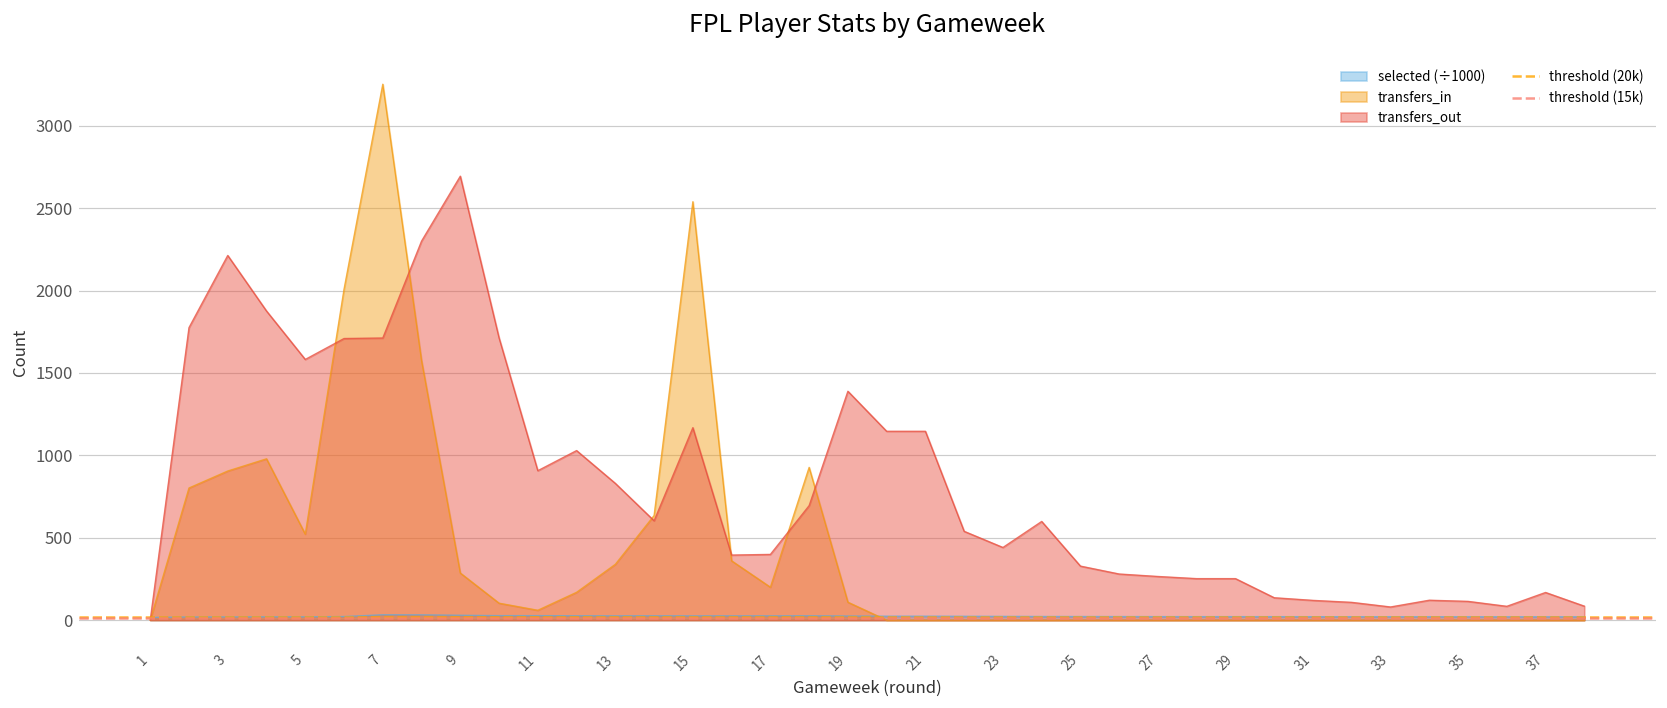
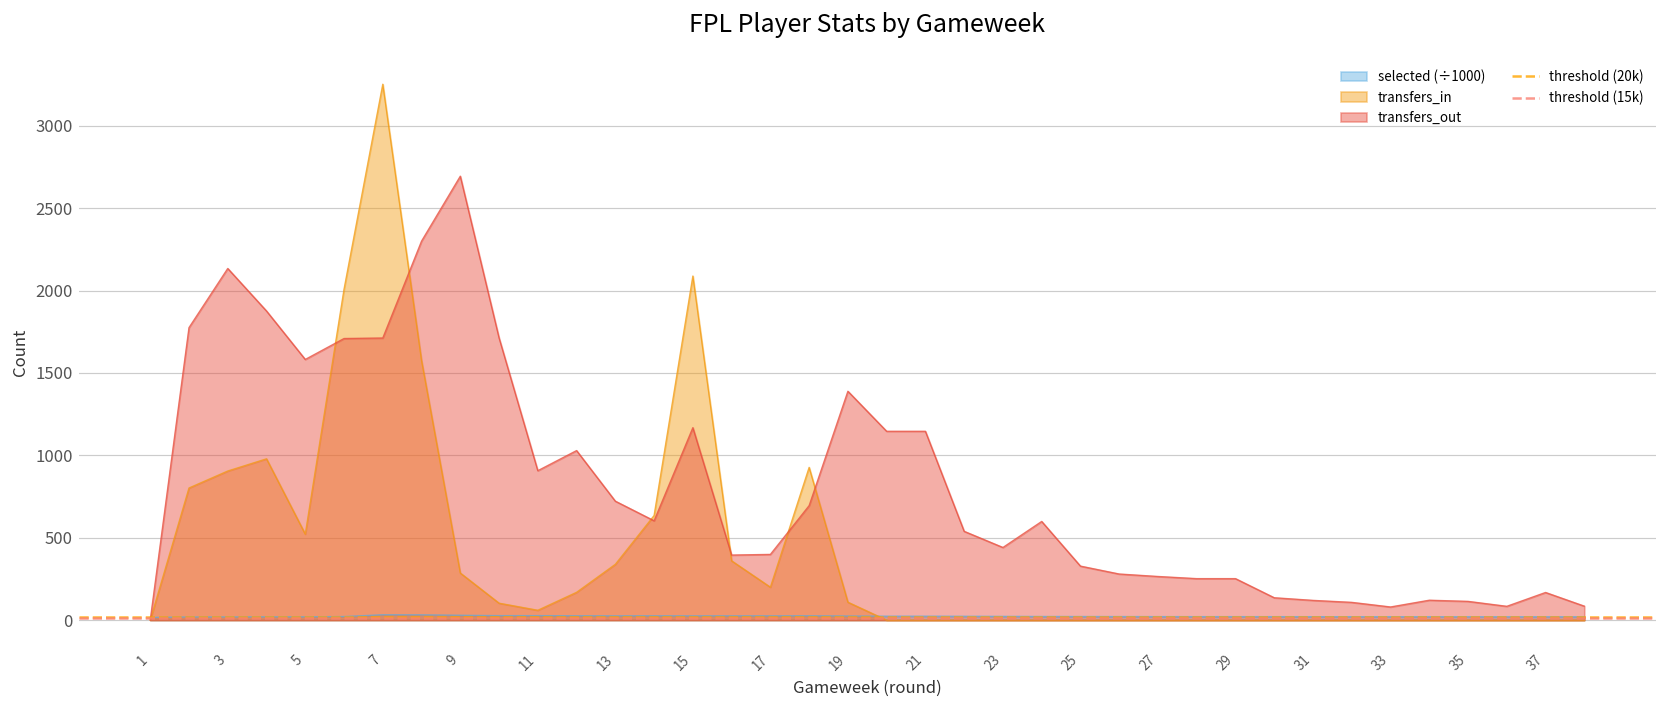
  {
    "selected (÷1000)": {
      "3": 20,
      "5": 20,
      "7": 30,
      "9": 30,
      "11": 30,
      "13": 30,
      "15": 30,
      "17": 30,
      "19": 30,
      "21": 20,
      "23": 20,
      "25": 20,
      "27": 20,
      "29": 20,
      "31": 20,
      "33": 20,
      "35": 20,
      "37": 20
    },
    "transfers_in": {
      "3": 910,
      "5": 520,
      "7": 3250,
      "9": 290,
      "11": 60,
      "13": 340,
-     "15": 2540,
+     "15": 2090,
      "17": 200,
      "19": 110,
      "21": 0,
      "23": 0,
      "25": 0,
      "27": 0,
      "29": 0,
      "31": 0,
      "33": 0,
      "35": 0,
      "37": 0
    },
    "transfers_out": {
-     "3": 2210,
+     "3": 2130,
      "5": 1580,
      "7": 1710,
      "9": 2690,
      "11": 910,
-     "13": 830,
+     "13": 720,
      "15": 1170,
      "17": 400,
      "19": 1390,
      "21": 1150,
      "23": 440,
      "25": 330,
      "27": 270,
      "29": 250,
      "31": 120,
      "33": 80,
      "35": 110,
      "37": 170
    }
  }
